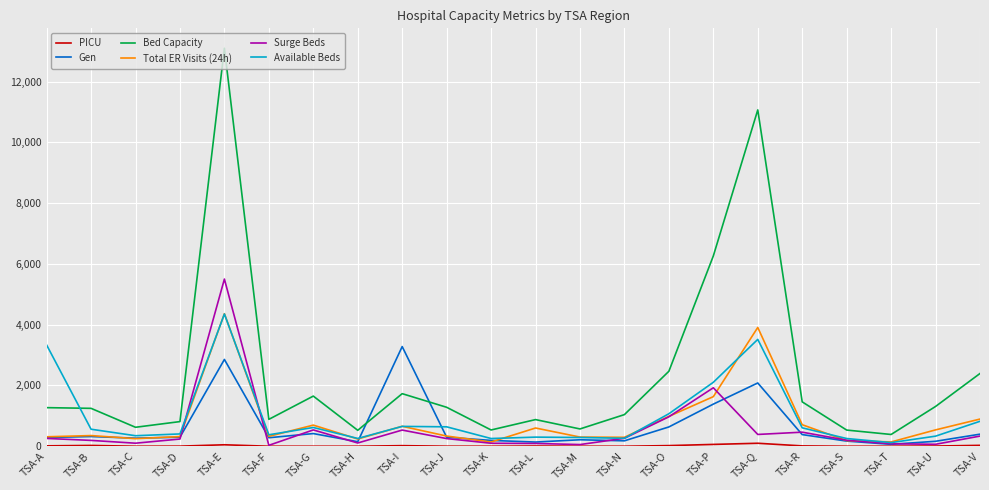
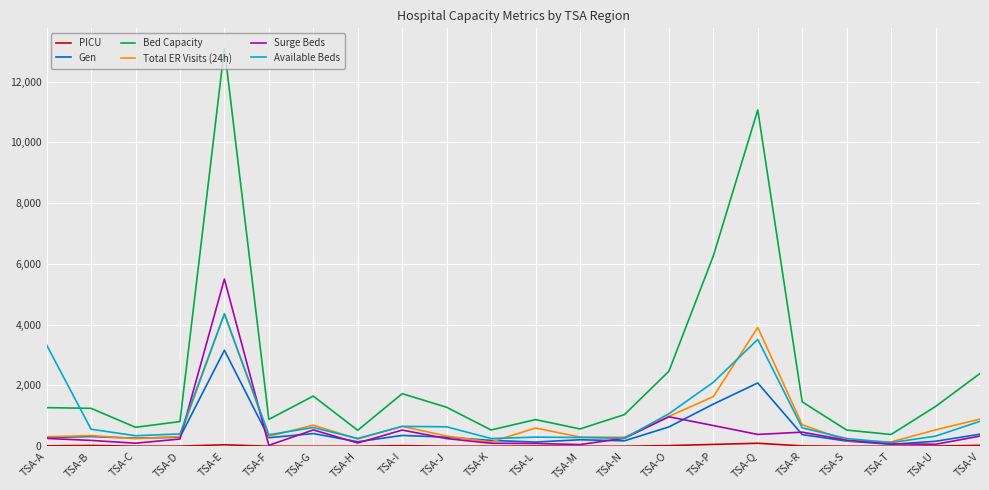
  {
    "PICU": {
      "TSA-A": "0",
      "TSA-B": "0",
      "TSA-C": "0",
      "TSA-D": "0",
      "TSA-E": "0",
      "TSA-G": "0",
      "TSA-H": "0",
      "TSA-I": "0",
      "TSA-J": "0",
      "TSA-K": "0",
      "TSA-N": "0",
      "TSA-O": "0",
      "TSA-P": "100",
      "TSA-Q": "100",
      "TSA-R": "0",
      "TSA-S": "0",
      "TSA-V": "0"
    },
    "Gen": {
-     "TSA-E": "2,900",
+     "TSA-E": "3,200",
      "TSA-G": "400",
-     "TSA-I": "3,300",
+     "TSA-I": "400",
      "TSA-O": "600",
      "TSA-P": "1,400",
      "TSA-Q": "2,100",
      "TSA-U": "200"
    },
    "Bed Capacity": {
      "TSA-A": "1,300",
      "TSA-B": "1,200",
      "TSA-C": "600",
      "TSA-D": "800",
      "TSA-F": "900",
      "TSA-G": "1,700",
      "TSA-H": "500",
      "TSA-I": "1,700",
      "TSA-J": "1,300",
      "TSA-K": "500",
      "TSA-L": "900",
      "TSA-M": "600",
      "TSA-N": "1,000",
      "TSA-O": "2,500",
      "TSA-P": "6,300",
      "TSA-Q": "11,100",
      "TSA-R": "1,500",
      "TSA-S": "500",
      "TSA-T": "400",
      "TSA-U": "1,300",
      "TSA-V": "2,400"
    },
    "Total ER Visits (24h)": {
      "TSA-L": "600",
      "TSA-P": "1,600",
      "TSA-Q": "3,900",
      "TSA-R": "700",
      "TSA-U": "500"
    },
    "Surge Beds": {
      "TSA-B": "200",
      "TSA-C": "100",
      "TSA-E": "5,500",
      "TSA-I": "500",
-     "TSA-P": "1,900",
+     "TSA-P": "700",
      "TSA-Q": "400"
    },
    "Available Beds": {
      "TSA-A": "3,300",
      "TSA-B": "600",
      "TSA-D": "400",
      "TSA-J": "600",
      "TSA-L": "300",
      "TSA-O": "1,100",
      "TSA-P": "2,100",
      "TSA-Q": "3,500",
      "TSA-R": "600",
      "TSA-U": "300"
    }
  }
